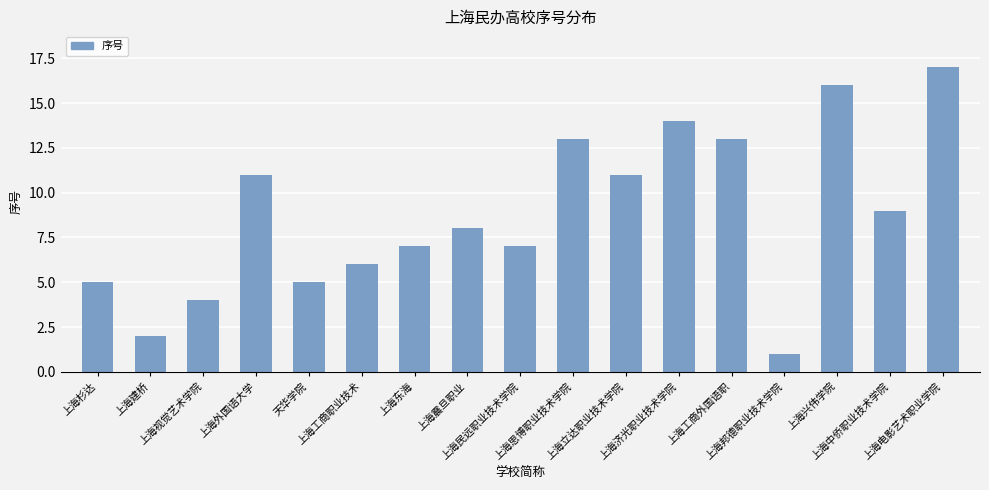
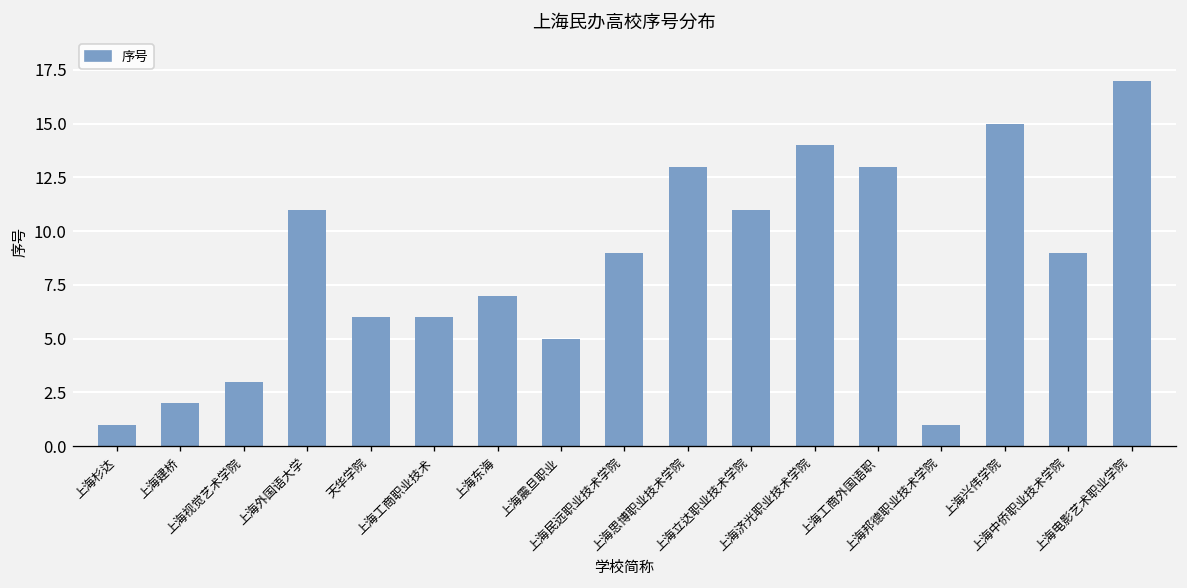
  {
-   "上海杉达": 5,
+   "上海杉达": 1,
    "上海建桥": 2,
-   "上海视觉艺术学院": 4,
+   "上海视觉艺术学院": 3,
    "上海外国语大学": 11,
-   "天华学院": 5,
+   "天华学院": 6,
    "上海工商职业技术": 6,
    "上海东海": 7,
-   "上海震旦职业": 8,
-   "上海民远职业技术学院": 7,
+   "上海震旦职业": 5,
+   "上海民远职业技术学院": 9,
    "上海思博职业技术学院": 13,
    "上海立达职业技术学院": 11,
    "上海济光职业技术学院": 14,
    "上海工商外国语职": 13,
    "上海邦德职业技术学院": 1,
-   "上海兴伟学院": 16,
+   "上海兴伟学院": 15,
    "上海中侨职业技术学院": 9,
    "上海电影艺术职业学院": 17
  }
